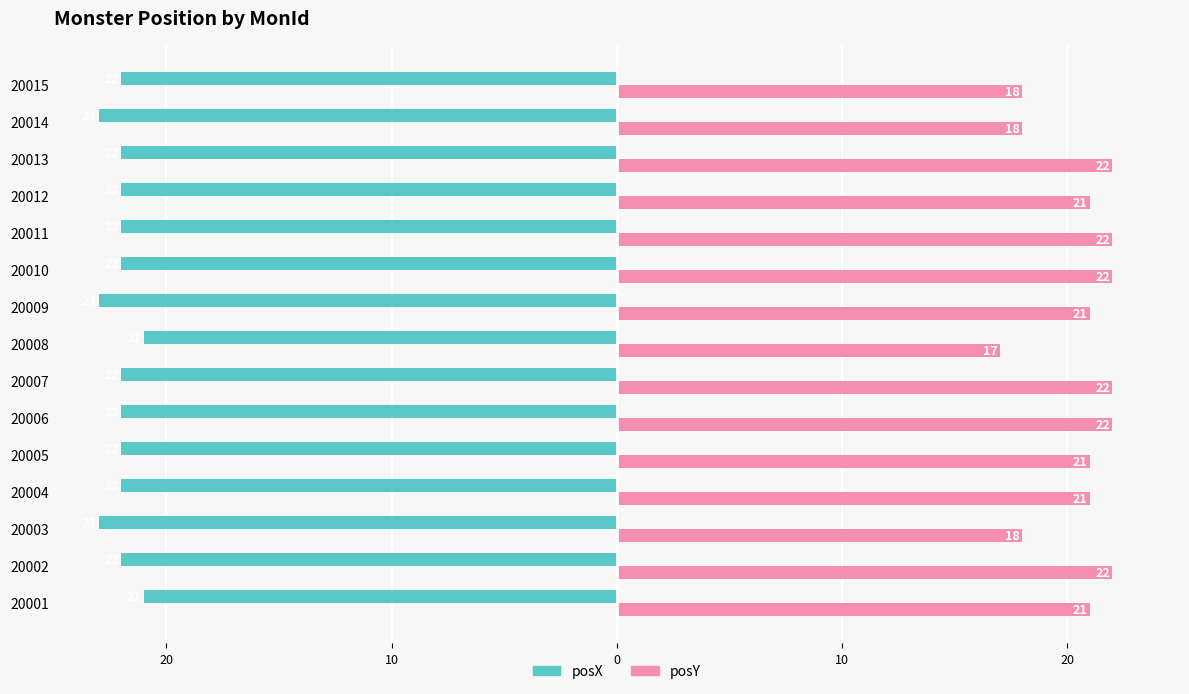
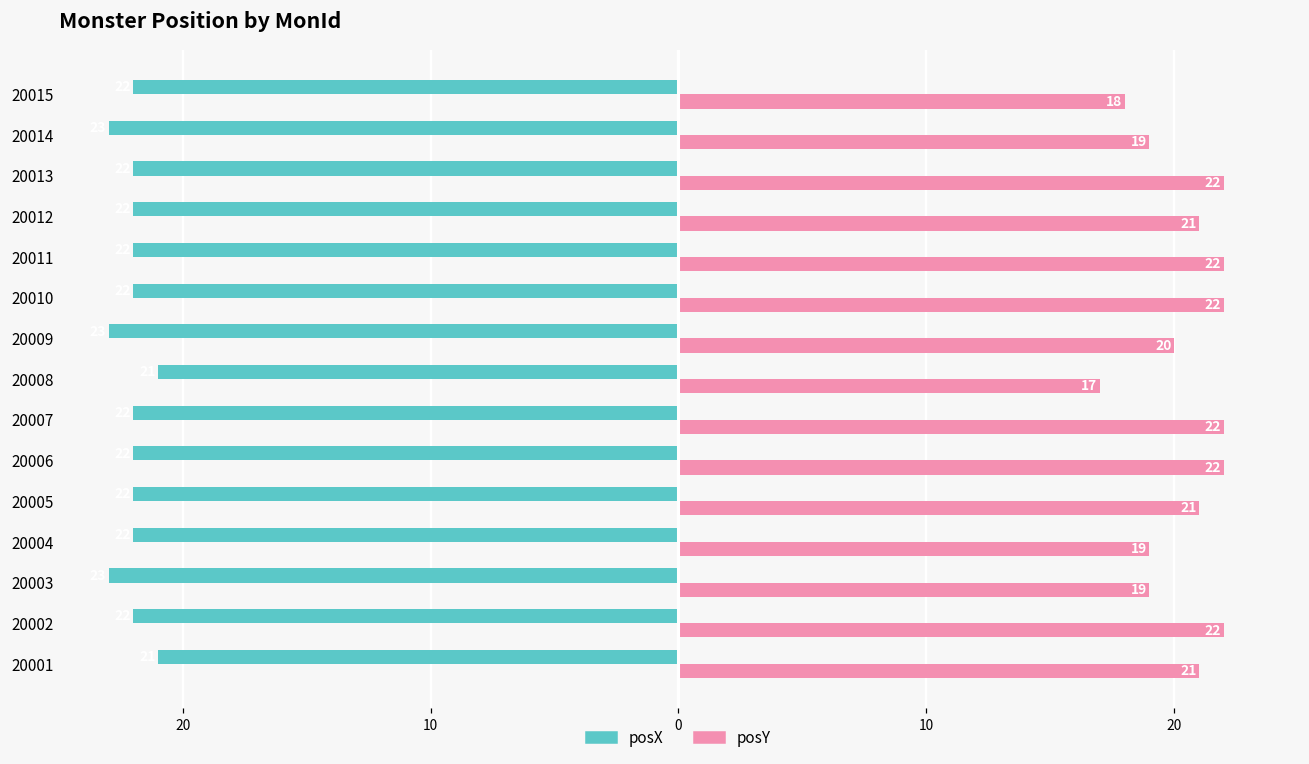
  {
    "posY": {
      "20015": 18,
-     "20014": 18,
+     "20014": 19,
      "20013": 22,
      "20012": 21,
      "20011": 22,
      "20010": 22,
-     "20009": 21,
+     "20009": 20,
      "20008": 17,
      "20007": 22,
      "20006": 22,
      "20005": 21,
-     "20004": 21,
-     "20003": 18,
+     "20004": 19,
+     "20003": 19,
      "20002": 22,
      "20001": 21
    }
  }
